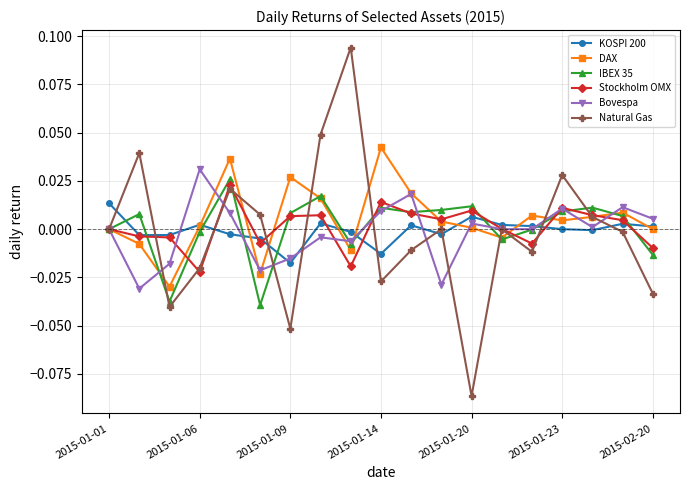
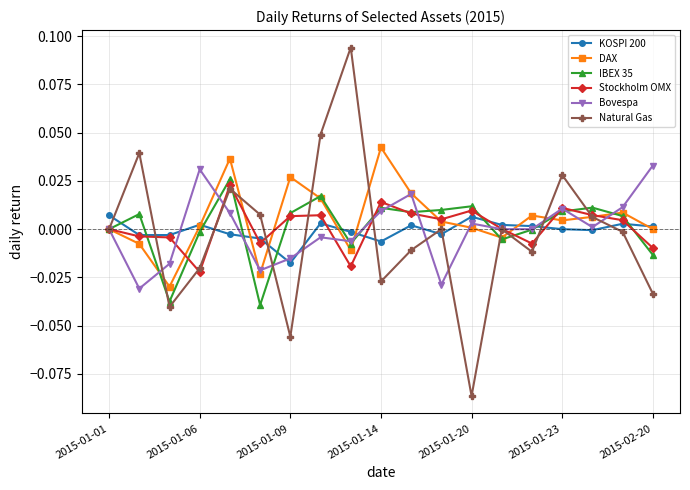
  {
    "KOSPI 200": {
-     "2015-01-01": 0.013,
+     "2015-01-01": 0.007,
      "2015-01-09": -0.018,
-     "2015-01-14": -0.013,
+     "2015-01-14": -0.006,
      "2015-01-20": 0.006,
      "2015-01-23": 0.000,
      "2015-02-20": 0.001
    },
    "DAX": {
      "2015-01-09": 0.027,
      "2015-01-14": 0.042,
      "2015-01-20": 0.001,
      "2015-01-23": 0.005,
      "2015-02-20": 0.000
    },
    "IBEX 35": {
      "2015-01-06": -0.001,
      "2015-01-09": 0.008,
      "2015-01-14": 0.011,
      "2015-01-20": 0.012,
      "2015-01-23": 0.009,
      "2015-02-20": -0.013
    },
    "Stockholm OMX": {
      "2015-01-06": -0.022,
      "2015-01-09": 0.007,
      "2015-01-14": 0.014,
      "2015-01-20": 0.010,
      "2015-02-20": -0.010
    },
    "Bovespa": {
      "2015-01-06": 0.031,
      "2015-01-09": -0.015,
      "2015-01-14": 0.009,
      "2015-01-20": 0.003,
-     "2015-02-20": 0.005
+     "2015-02-20": 0.033
    },
    "Natural Gas": {
      "2015-01-06": -0.020,
-     "2015-01-09": -0.052,
+     "2015-01-09": -0.056,
      "2015-01-14": -0.027,
      "2015-01-20": -0.086,
      "2015-01-23": 0.028,
      "2015-02-20": -0.033
    }
  }
